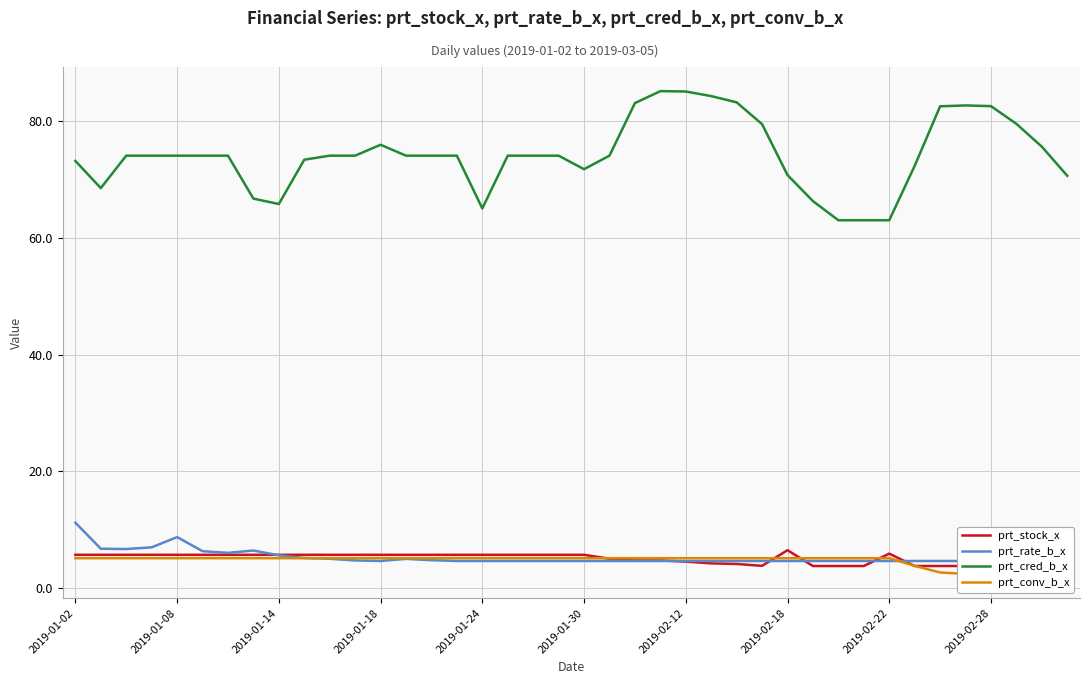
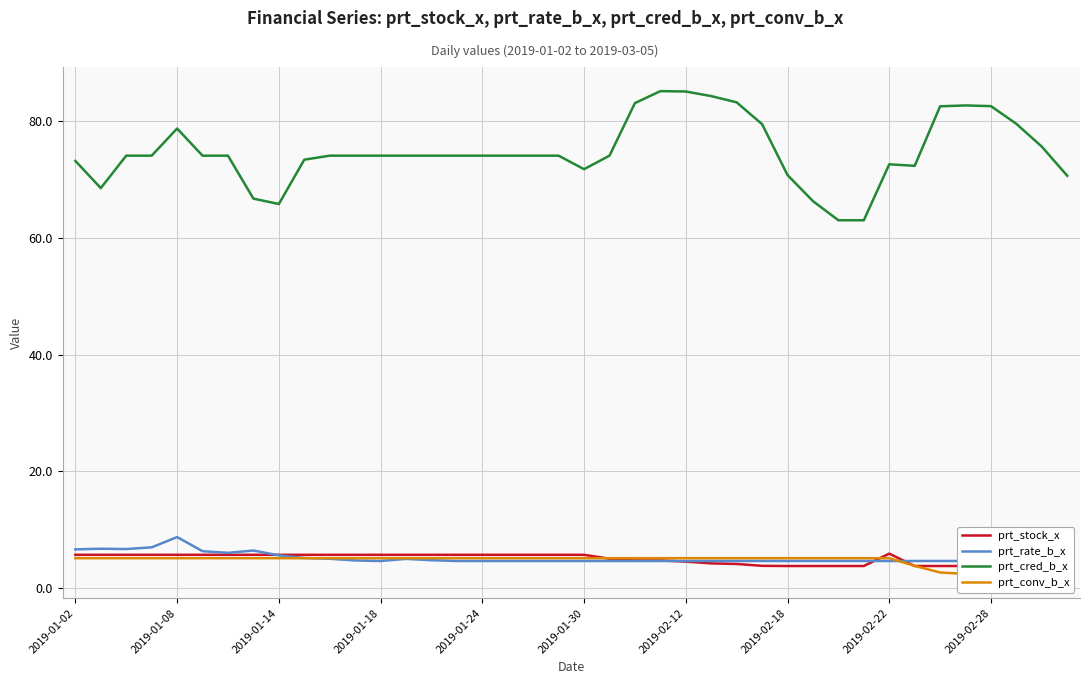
  {
    "prt_stock_x": {
      "2019-01-02": 6,
      "2019-01-08": 6,
      "2019-01-18": 6,
      "2019-01-24": 6,
      "2019-01-30": 6,
-     "2019-02-18": 6,
+     "2019-02-18": 4,
      "2019-02-22": 6
    },
    "prt_rate_b_x": {
-     "2019-01-02": 11,
+     "2019-01-02": 7,
      "2019-01-08": 9,
      "2019-01-18": 5,
      "2019-01-24": 5,
      "2019-01-30": 5,
      "2019-02-18": 5,
      "2019-02-22": 5
    },
    "prt_cred_b_x": {
      "2019-01-02": 73,
-     "2019-01-08": 74,
+     "2019-01-08": 79,
      "2019-01-14": 66,
-     "2019-01-18": 76,
-     "2019-01-24": 65,
+     "2019-01-18": 74,
+     "2019-01-24": 74,
      "2019-01-30": 72,
      "2019-02-12": 85,
      "2019-02-18": 71,
-     "2019-02-22": 63,
+     "2019-02-22": 73,
      "2019-02-28": 83
    },
    "prt_conv_b_x": {
      "2019-01-02": 5,
      "2019-01-08": 5,
      "2019-01-14": 5,
      "2019-01-18": 5,
      "2019-01-24": 5,
      "2019-01-30": 5,
      "2019-02-12": 5,
      "2019-02-18": 5,
      "2019-02-22": 5
    }
  }
